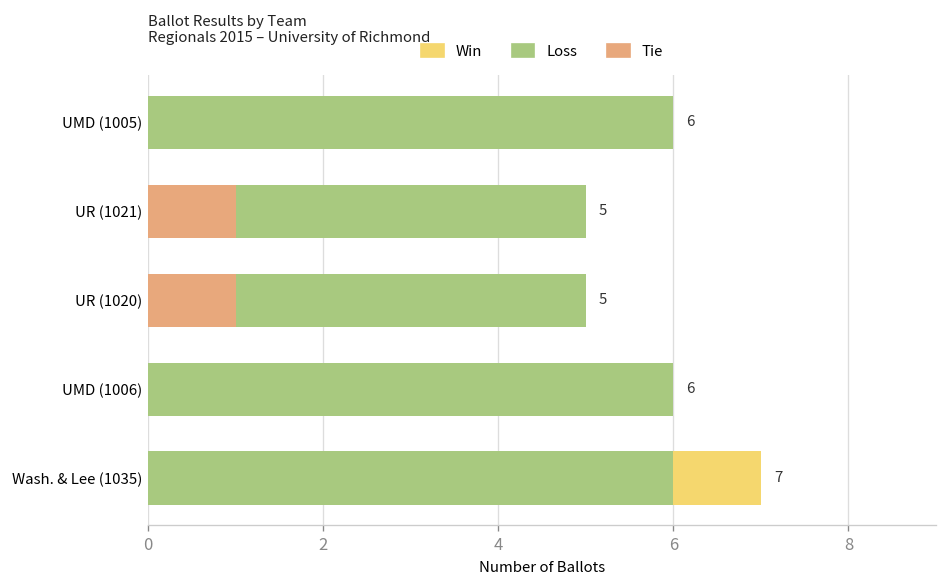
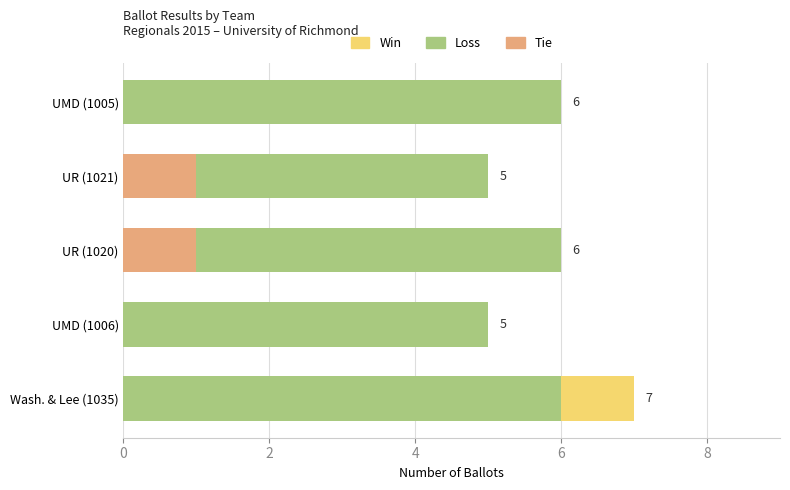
  {
    "Loss": {
      "UMD (1005)": 6,
      "UR (1021)": 5,
-     "UR (1020)": 5,
-     "UMD (1006)": 6
+     "UR (1020)": 6,
+     "UMD (1006)": 5
    }
  }
